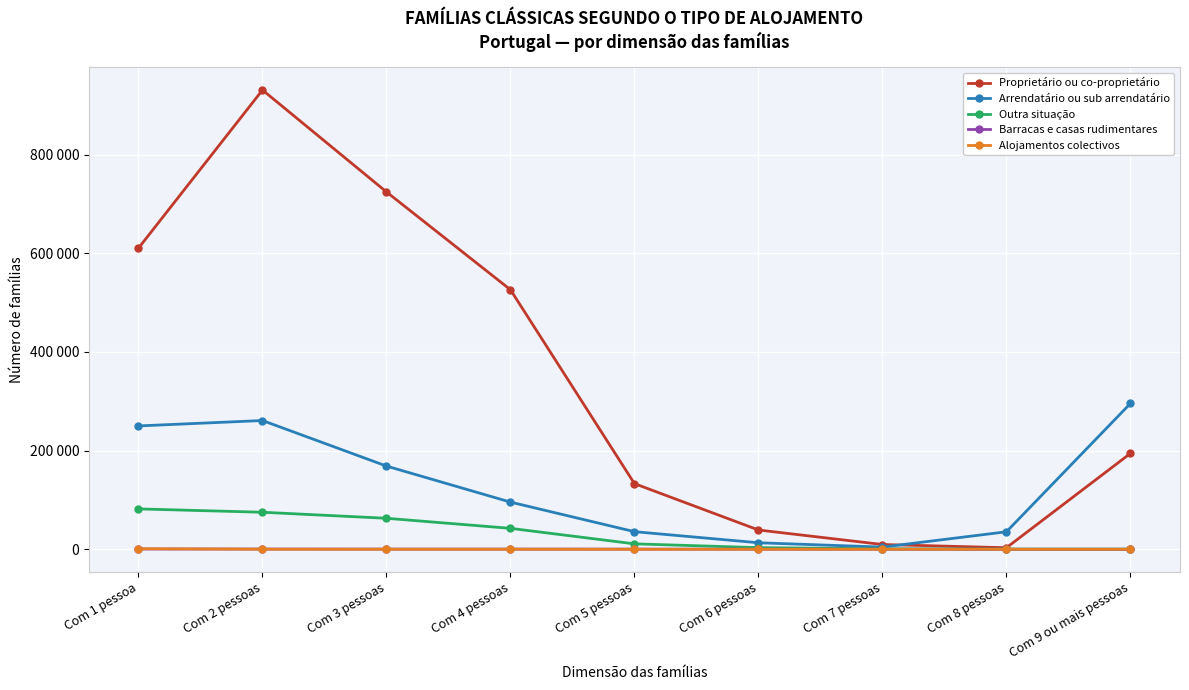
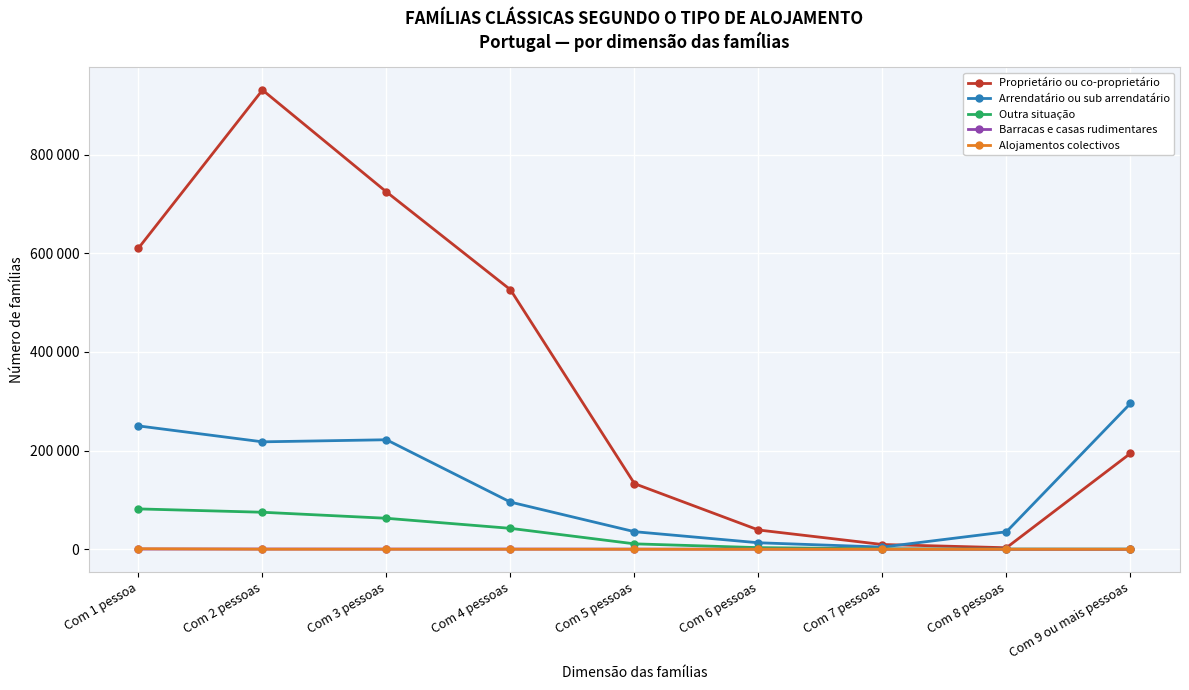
  {
    "Proprietário ou co-proprietário": {
      "Com 1 pessoa": 610000,
      "Com 2 pessoas": 930000,
      "Com 3 pessoas": 720000,
      "Com 4 pessoas": 530000,
      "Com 5 pessoas": 130000,
      "Com 6 pessoas": 40000,
      "Com 7 pessoas": 10000,
      "Com 9 ou mais pessoas": 190000
    },
    "Arrendatário ou sub arrendatário": {
      "Com 1 pessoa": 250000,
-     "Com 2 pessoas": 260000,
-     "Com 3 pessoas": 170000,
+     "Com 2 pessoas": 220000,
+     "Com 3 pessoas": 220000,
      "Com 4 pessoas": 100000,
      "Com 5 pessoas": 40000,
      "Com 6 pessoas": 10000,
      "Com 8 pessoas": 40000,
      "Com 9 ou mais pessoas": 300000
    },
    "Outra situação": {
      "Com 1 pessoa": 80000,
      "Com 2 pessoas": 70000,
      "Com 3 pessoas": 60000,
      "Com 4 pessoas": 40000,
      "Com 5 pessoas": 10000
    },
    "Alojamentos colectivos": {
      "Com 1 pessoa": 0,
      "Com 2 pessoas": 0,
      "Com 3 pessoas": 0,
      "Com 4 pessoas": 0,
      "Com 5 pessoas": 0
    }
  }
